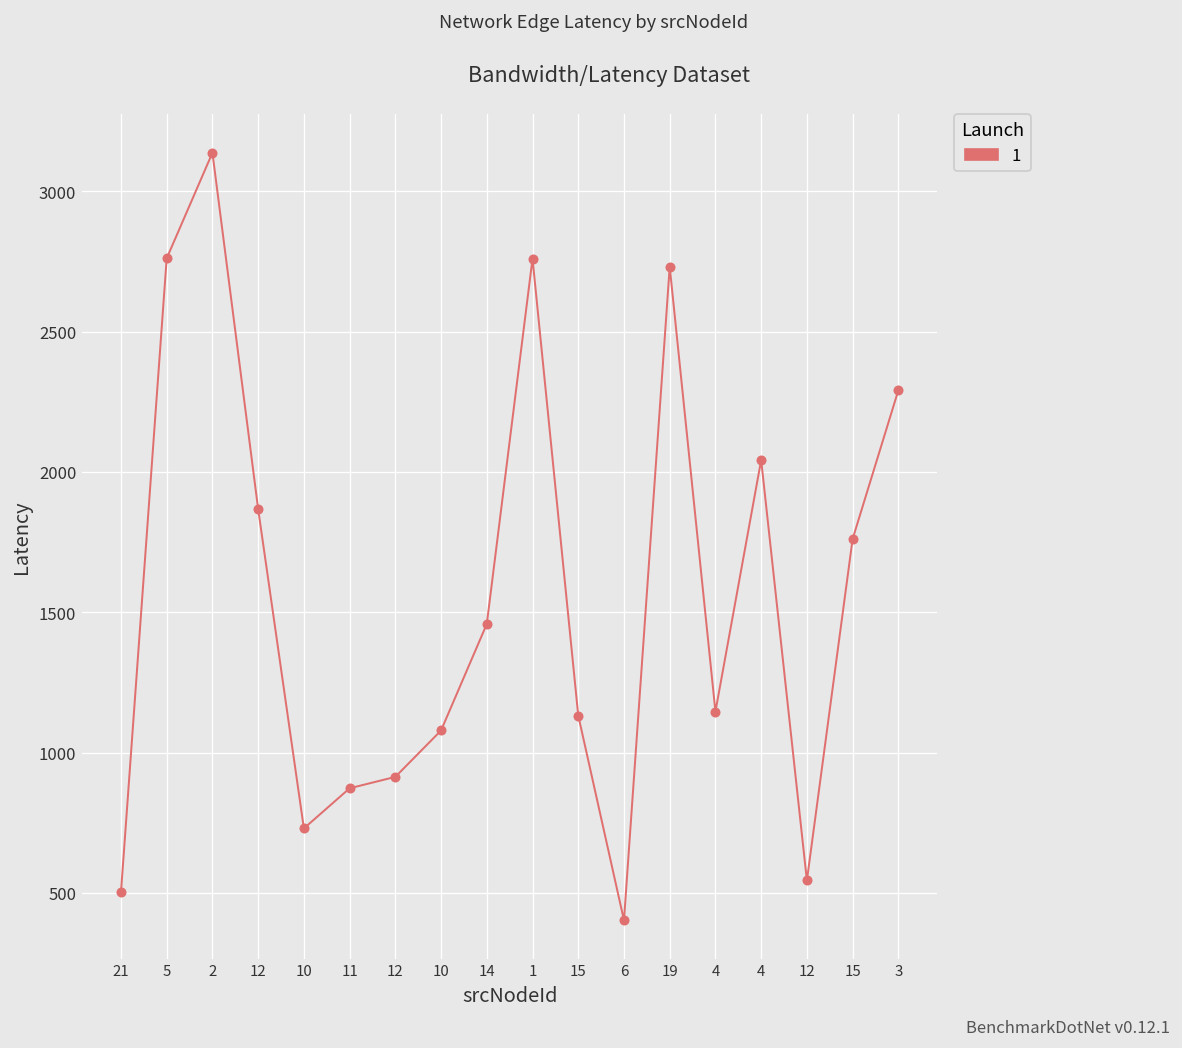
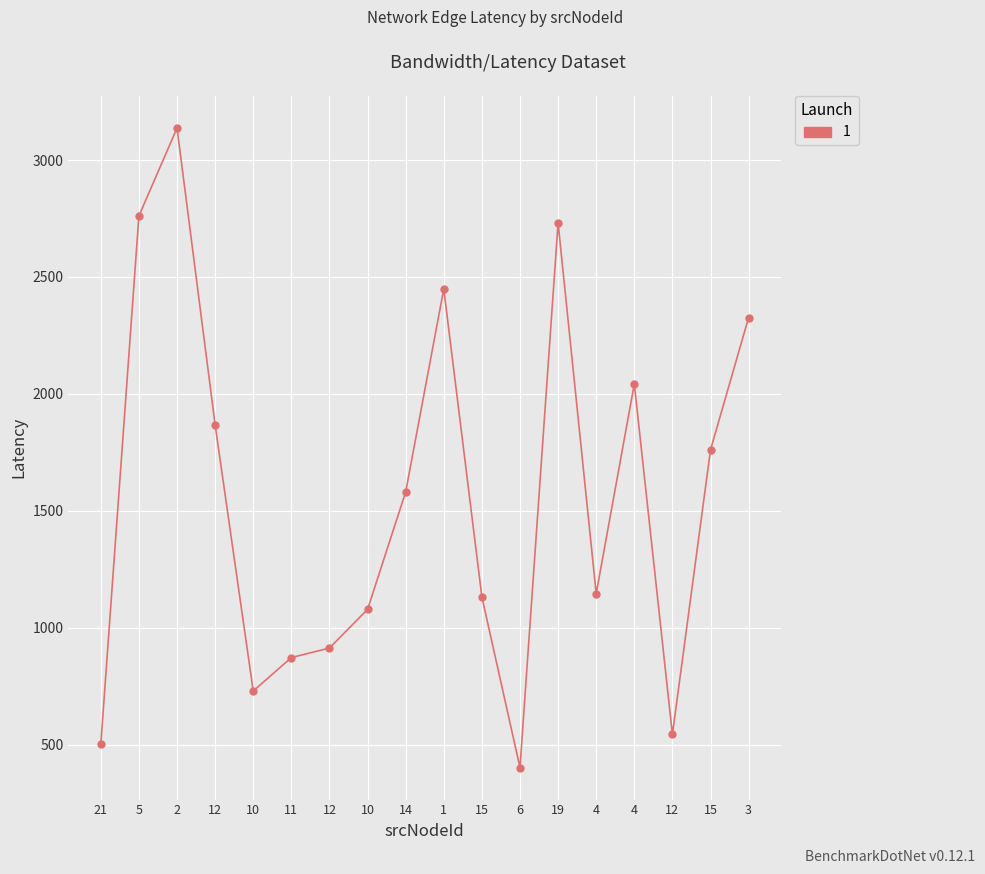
  {
    "21": 500,
    "5": 2760,
    "2": 3140,
    "11": 870,
-   "14": 1460,
-   "1": 2760,
+   "14": 1580,
+   "1": 2450,
    "6": 400,
    "19": 2730,
-   "3": 2290
+   "3": 2330
  }
